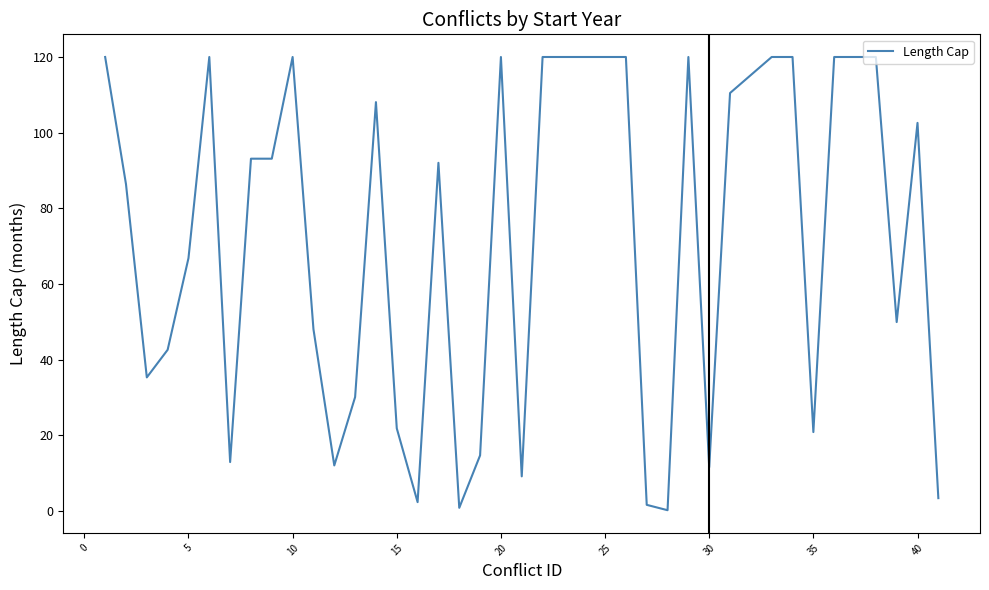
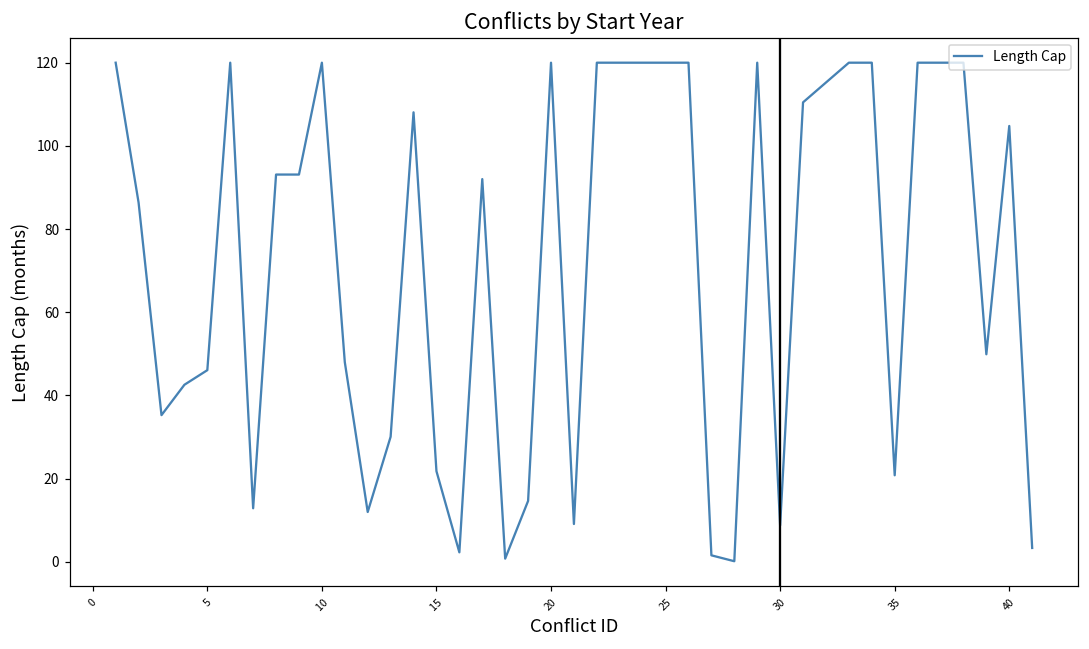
  {
-   "5": 67,
+   "5": 46,
    "10": 120,
    "15": 22,
    "20": 120,
    "25": 120,
-   "30": 12,
+   "30": 9,
    "35": 21,
-   "40": 103
+   "40": 105
  }
